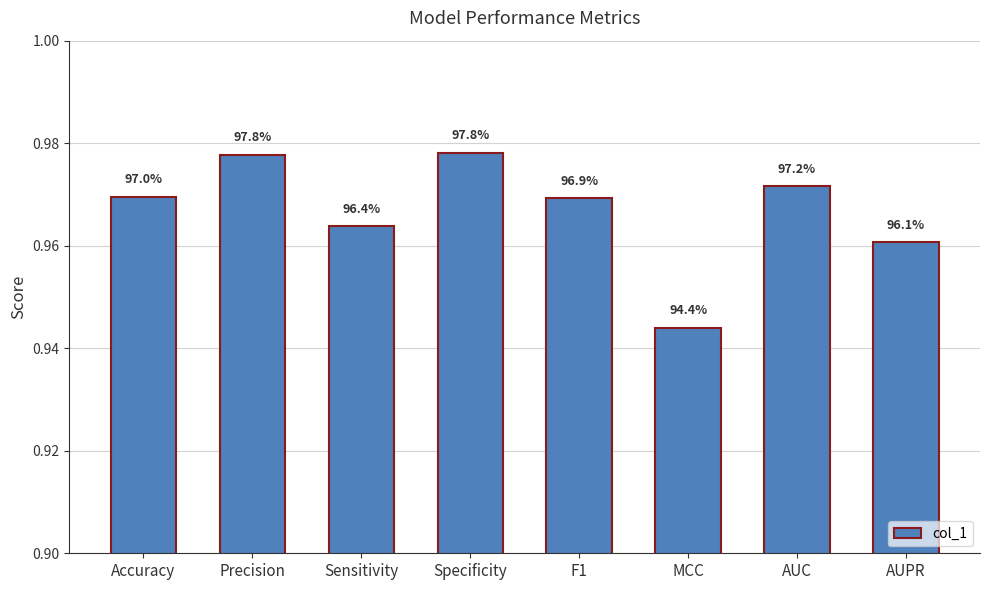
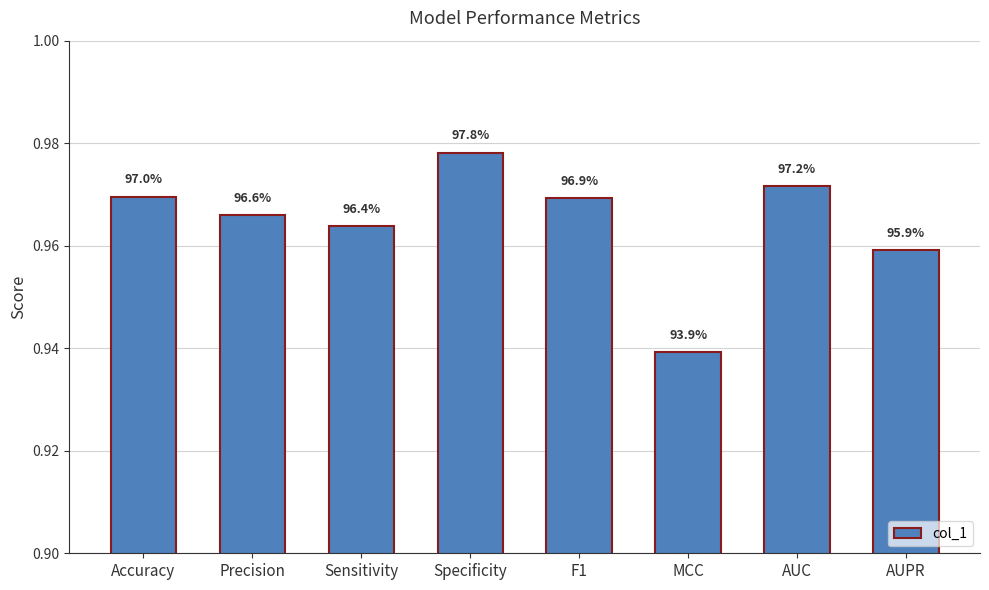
  {
    "Accuracy": "97.0%",
-   "Precision": "97.8%",
+   "Precision": "96.6%",
    "Sensitivity": "96.4%",
    "Specificity": "97.8%",
    "F1": "96.9%",
-   "MCC": "94.4%",
+   "MCC": "93.9%",
    "AUC": "97.2%",
-   "AUPR": "96.1%"
+   "AUPR": "95.9%"
  }
